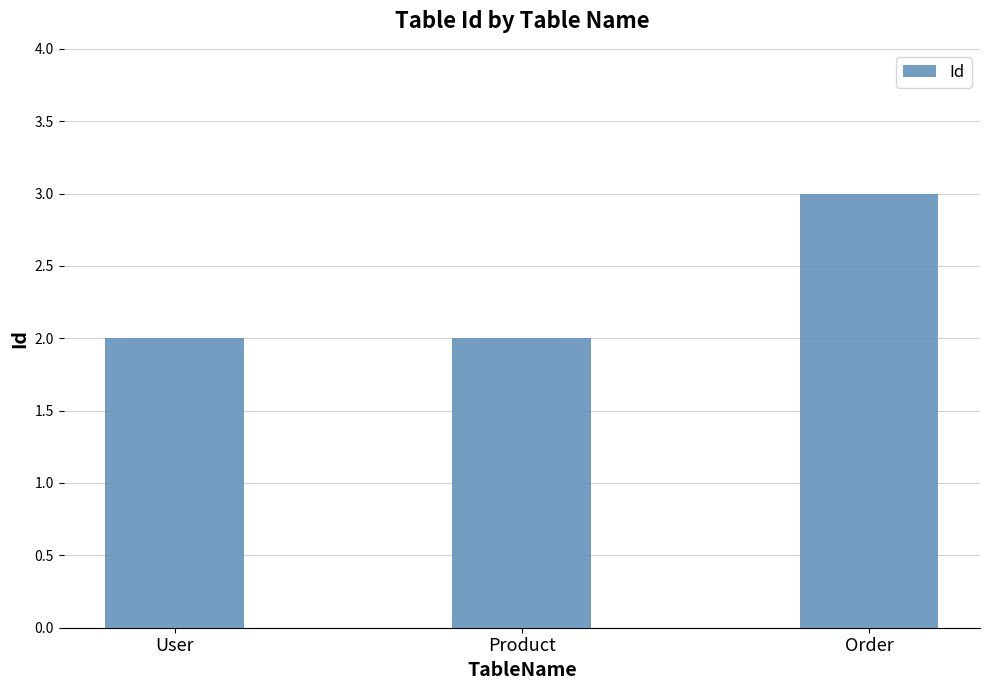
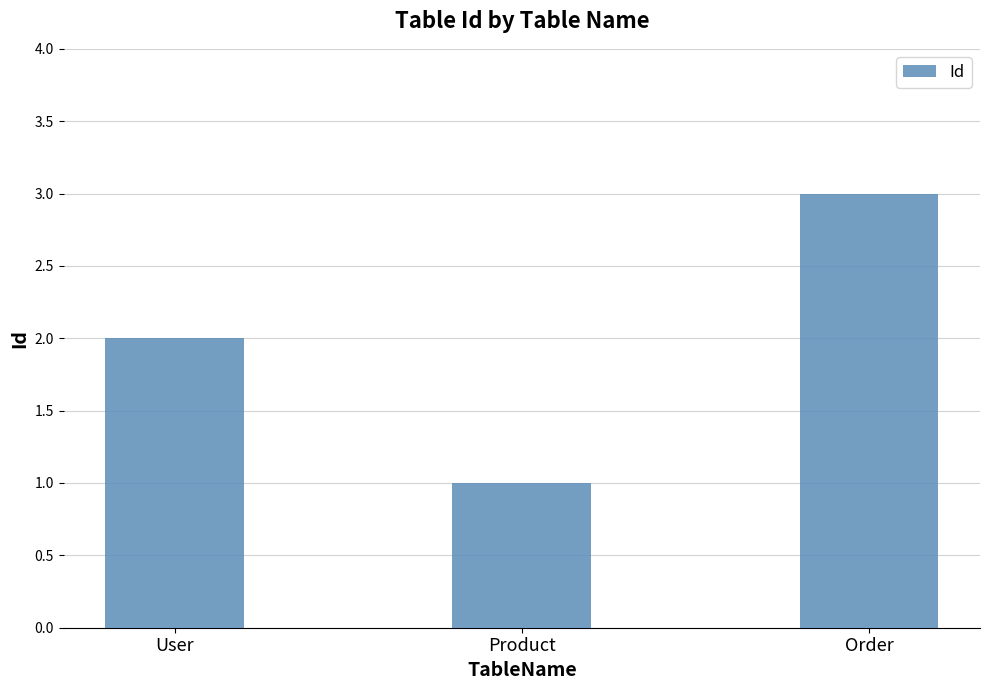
  {
    "User": 2,
-   "Product": 2,
+   "Product": 1,
    "Order": 3
  }
